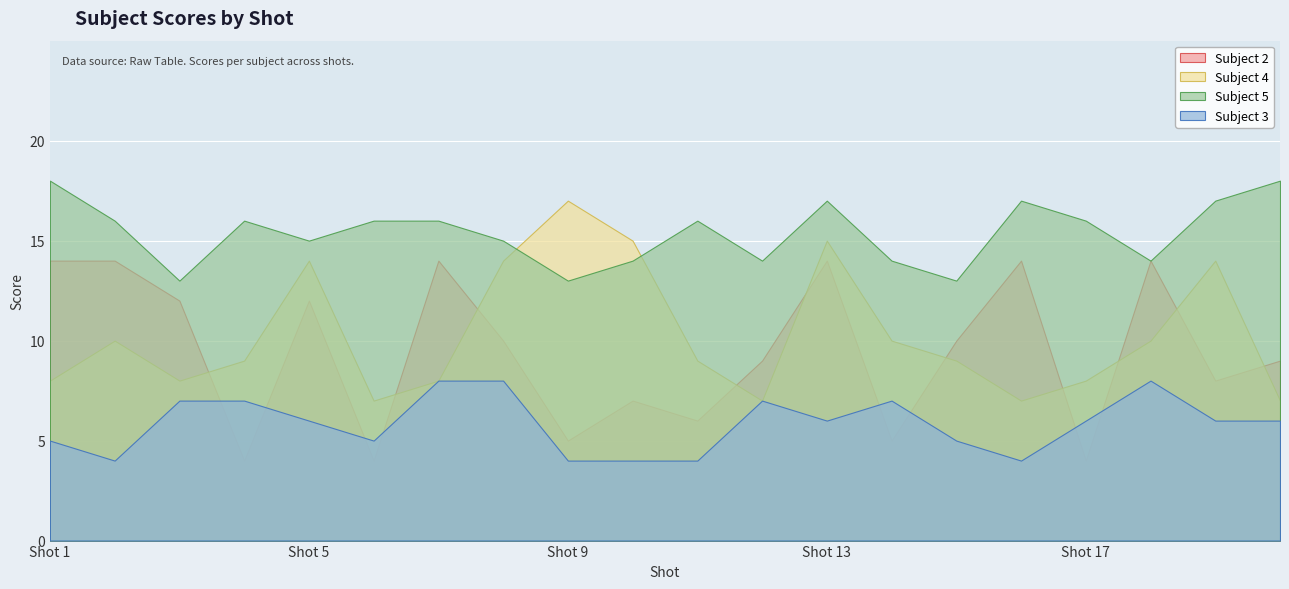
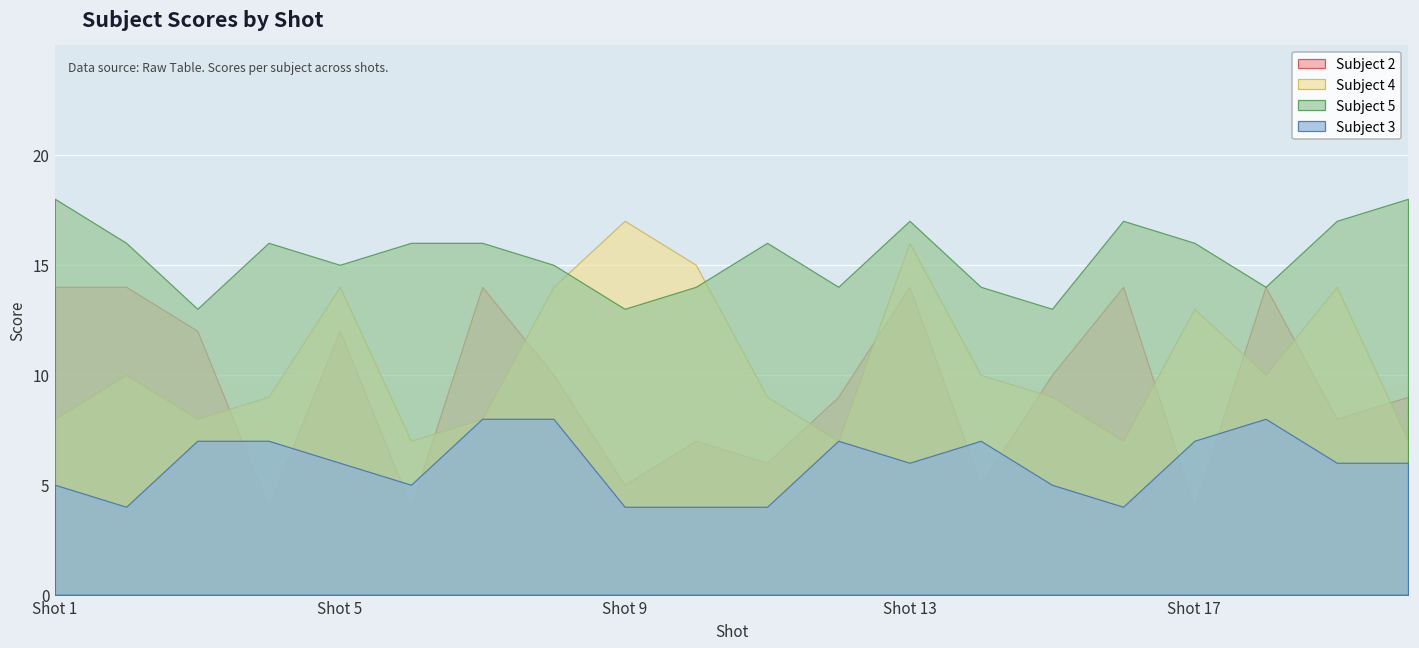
  {
    "Subject 2": {
      "Shot 1": 14,
      "Shot 5": 12,
      "Shot 9": 5,
      "Shot 13": 14,
      "Shot 17": 4
    },
    "Subject 4": {
      "Shot 1": 8,
      "Shot 5": 14,
      "Shot 9": 17,
-     "Shot 13": 15,
-     "Shot 17": 8
+     "Shot 13": 16,
+     "Shot 17": 13
    },
    "Subject 5": {
      "Shot 1": 18,
      "Shot 5": 15,
      "Shot 9": 13,
      "Shot 13": 17,
      "Shot 17": 16
    },
    "Subject 3": {
      "Shot 1": 5,
      "Shot 5": 6,
      "Shot 9": 4,
      "Shot 13": 6,
-     "Shot 17": 6
+     "Shot 17": 7
    }
  }
